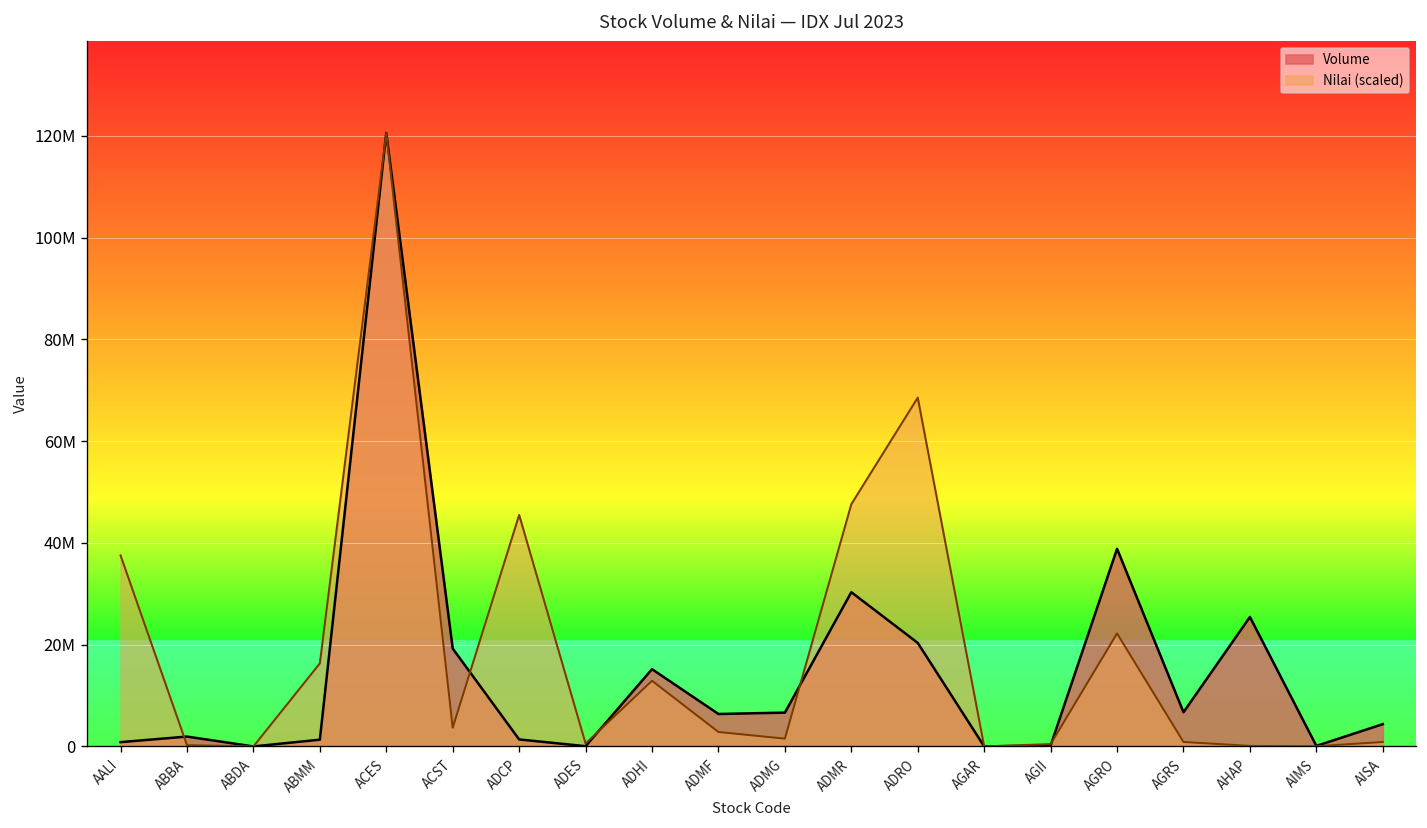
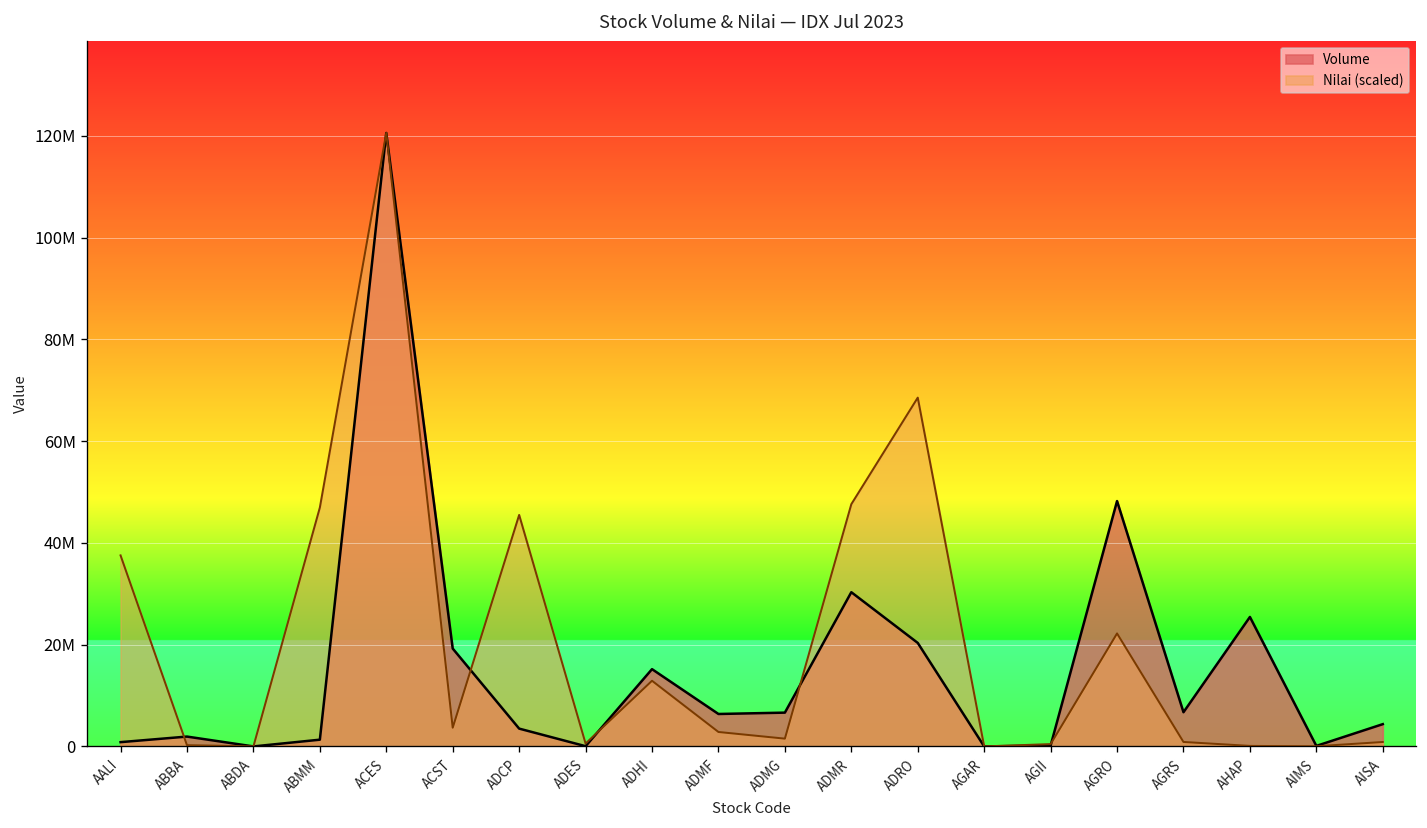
  {
    "Volume": {
      "AALI": 1000000,
      "ABBA": 2000000,
      "ABMM": 1000000,
      "ACST": 19000000,
-     "ADCP": 1000000,
+     "ADCP": 4000000,
      "ADHI": 15000000,
      "ADMF": 6000000,
      "ADMG": 7000000,
      "ADMR": 30000000,
      "ADRO": 20000000,
-     "AGRO": 39000000,
+     "AGRO": 48000000,
      "AGRS": 7000000,
      "AHAP": 25000000,
      "AISA": 4000000
    },
    "Nilai (scaled)": {
      "AALI": 38000000,
      "ABBA": 0,
-     "ABMM": 16000000,
+     "ABMM": 47000000,
      "ACST": 4000000,
      "ADCP": 45000000,
      "ADHI": 13000000,
      "ADMF": 3000000,
      "ADMG": 2000000,
      "ADMR": 48000000,
      "ADRO": 69000000,
      "AGRO": 22000000,
      "AGRS": 1000000,
      "AHAP": 0,
      "AISA": 1000000
    }
  }
